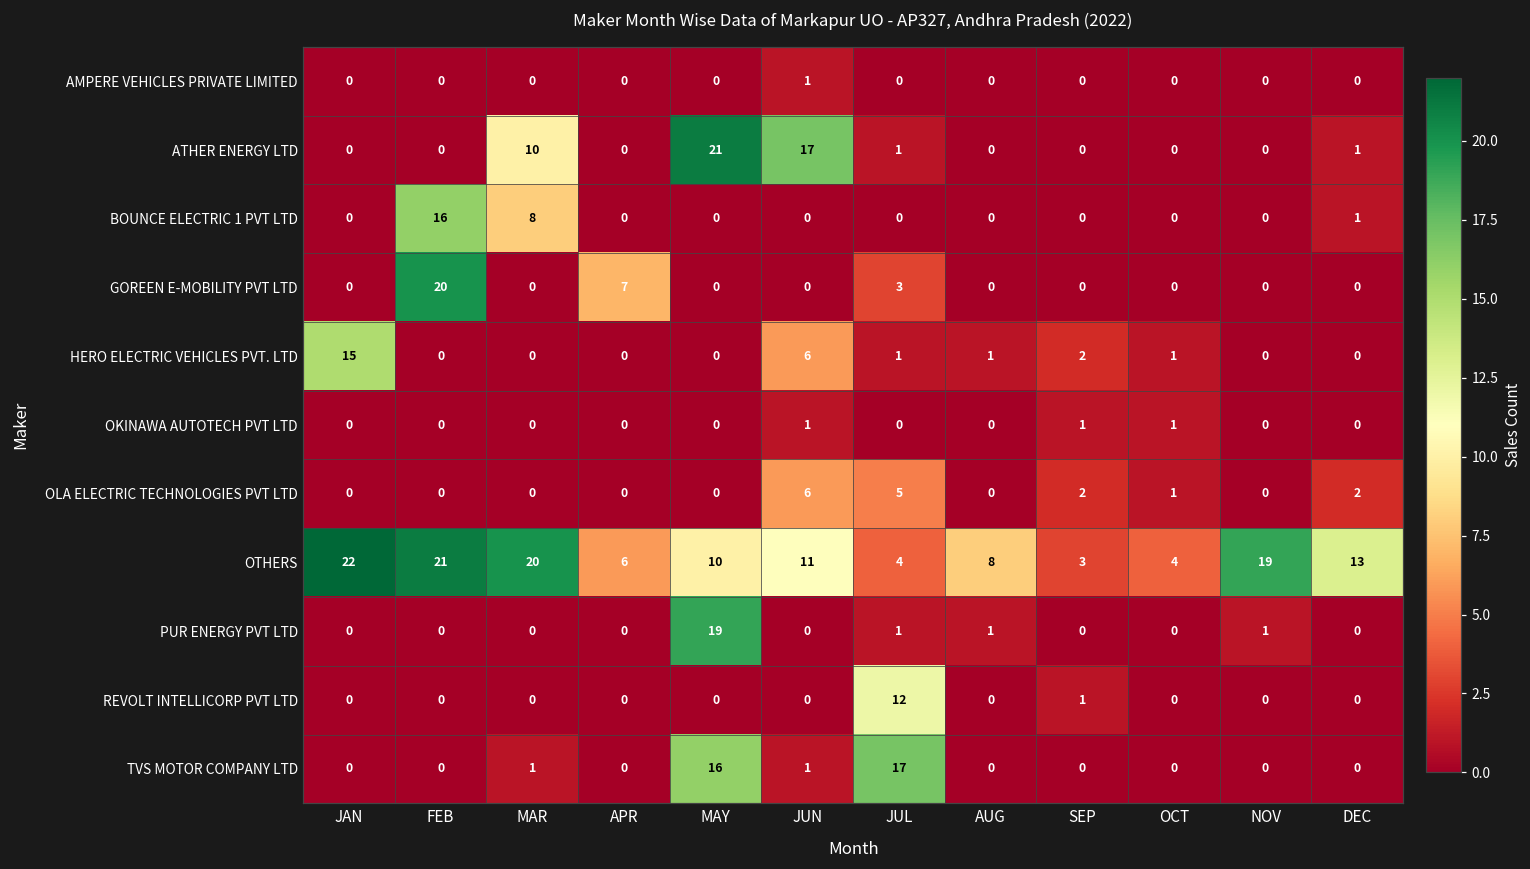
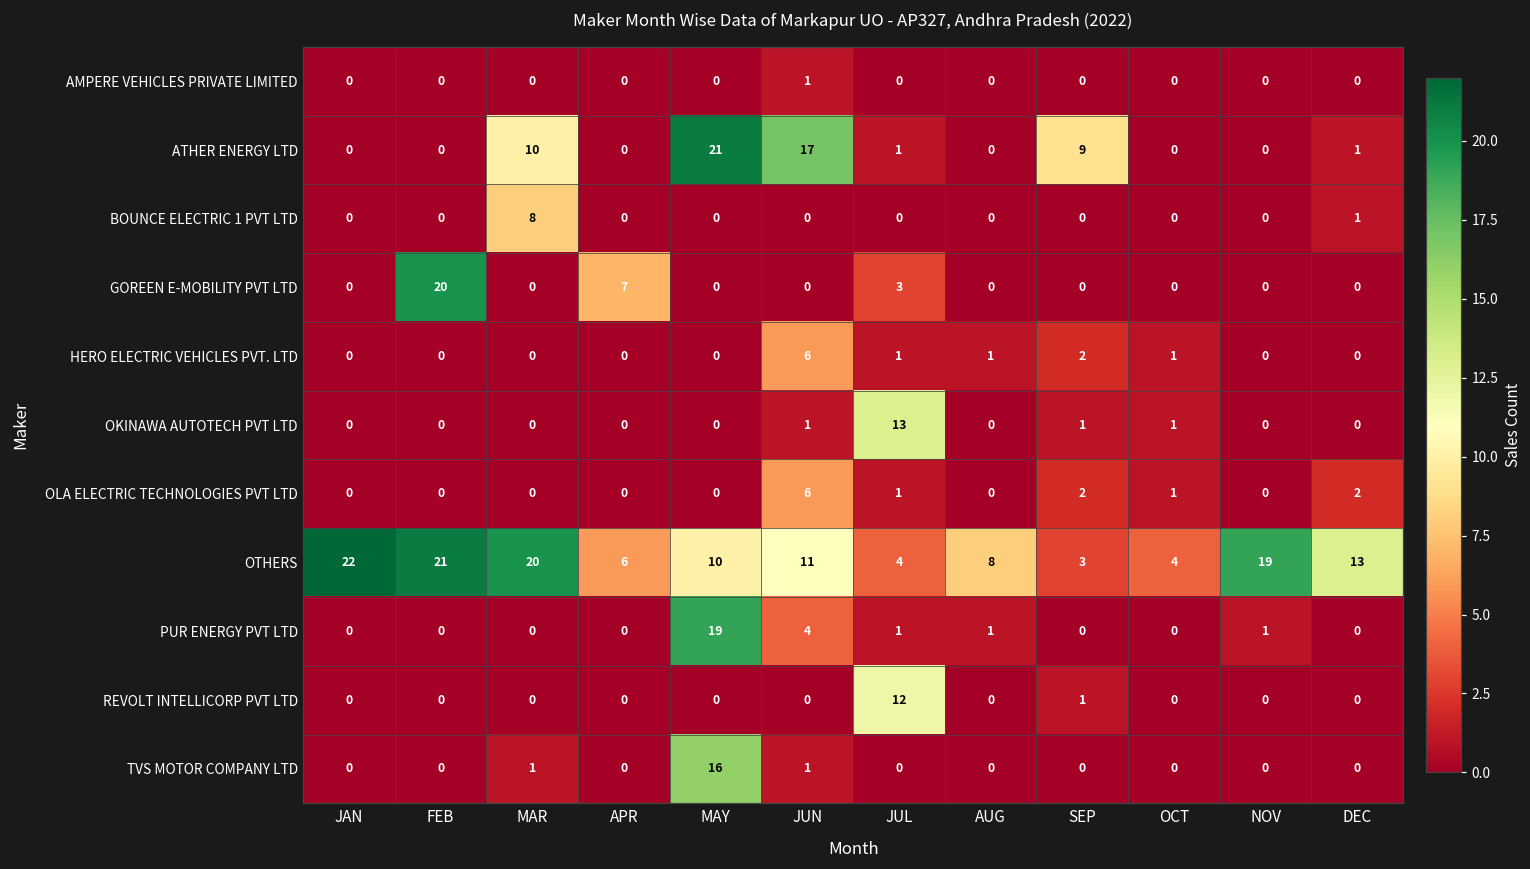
  {
    "AMPERE VEHICLES PRIVATE LIMITED": {
      "JAN": 0,
      "FEB": 0,
      "MAR": 0,
      "APR": 0,
      "MAY": 0,
      "JUN": 1,
      "JUL": 0,
      "AUG": 0,
      "SEP": 0,
      "OCT": 0,
      "NOV": 0,
      "DEC": 0
    },
    "ATHER ENERGY LTD": {
      "JAN": 0,
      "FEB": 0,
      "MAR": 10,
      "APR": 0,
      "MAY": 21,
      "JUN": 17,
      "JUL": 1,
      "AUG": 0,
-     "SEP": 0,
+     "SEP": 9,
      "OCT": 0,
      "NOV": 0,
      "DEC": 1
    },
    "BOUNCE ELECTRIC 1 PVT LTD": {
      "JAN": 0,
-     "FEB": 16,
+     "FEB": 0,
      "MAR": 8,
      "APR": 0,
      "MAY": 0,
      "JUN": 0,
      "JUL": 0,
      "AUG": 0,
      "SEP": 0,
      "OCT": 0,
      "NOV": 0,
      "DEC": 1
    },
    "GOREEN E-MOBILITY PVT LTD": {
      "JAN": 0,
      "FEB": 20,
      "MAR": 0,
      "APR": 7,
      "MAY": 0,
      "JUN": 0,
      "JUL": 3,
      "AUG": 0,
      "SEP": 0,
      "OCT": 0,
      "NOV": 0,
      "DEC": 0
    },
    "HERO ELECTRIC VEHICLES PVT. LTD": {
-     "JAN": 15,
+     "JAN": 0,
      "FEB": 0,
      "MAR": 0,
      "APR": 0,
      "MAY": 0,
      "JUN": 6,
      "JUL": 1,
      "AUG": 1,
      "SEP": 2,
      "OCT": 1,
      "NOV": 0,
      "DEC": 0
    },
    "OKINAWA AUTOTECH PVT LTD": {
      "JAN": 0,
      "FEB": 0,
      "MAR": 0,
      "APR": 0,
      "MAY": 0,
      "JUN": 1,
-     "JUL": 0,
+     "JUL": 13,
      "AUG": 0,
      "SEP": 1,
      "OCT": 1,
      "NOV": 0,
      "DEC": 0
    },
    "OLA ELECTRIC TECHNOLOGIES PVT LTD": {
      "JAN": 0,
      "FEB": 0,
      "MAR": 0,
      "APR": 0,
      "MAY": 0,
      "JUN": 6,
-     "JUL": 5,
+     "JUL": 1,
      "AUG": 0,
      "SEP": 2,
      "OCT": 1,
      "NOV": 0,
      "DEC": 2
    },
    "OTHERS": {
      "JAN": 22,
      "FEB": 21,
      "MAR": 20,
      "APR": 6,
      "MAY": 10,
      "JUN": 11,
      "JUL": 4,
      "AUG": 8,
      "SEP": 3,
      "OCT": 4,
      "NOV": 19,
      "DEC": 13
    },
    "PUR ENERGY PVT LTD": {
      "JAN": 0,
      "FEB": 0,
      "MAR": 0,
      "APR": 0,
      "MAY": 19,
-     "JUN": 0,
+     "JUN": 4,
      "JUL": 1,
      "AUG": 1,
      "SEP": 0,
      "OCT": 0,
      "NOV": 1,
      "DEC": 0
    },
    "REVOLT INTELLICORP PVT LTD": {
      "JAN": 0,
      "FEB": 0,
      "MAR": 0,
      "APR": 0,
      "MAY": 0,
      "JUN": 0,
      "JUL": 12,
      "AUG": 0,
      "SEP": 1,
      "OCT": 0,
      "NOV": 0,
      "DEC": 0
    },
    "TVS MOTOR COMPANY LTD": {
      "JAN": 0,
      "FEB": 0,
      "MAR": 1,
      "APR": 0,
      "MAY": 16,
      "JUN": 1,
-     "JUL": 17,
+     "JUL": 0,
      "AUG": 0,
      "SEP": 0,
      "OCT": 0,
      "NOV": 0,
      "DEC": 0
    }
  }
